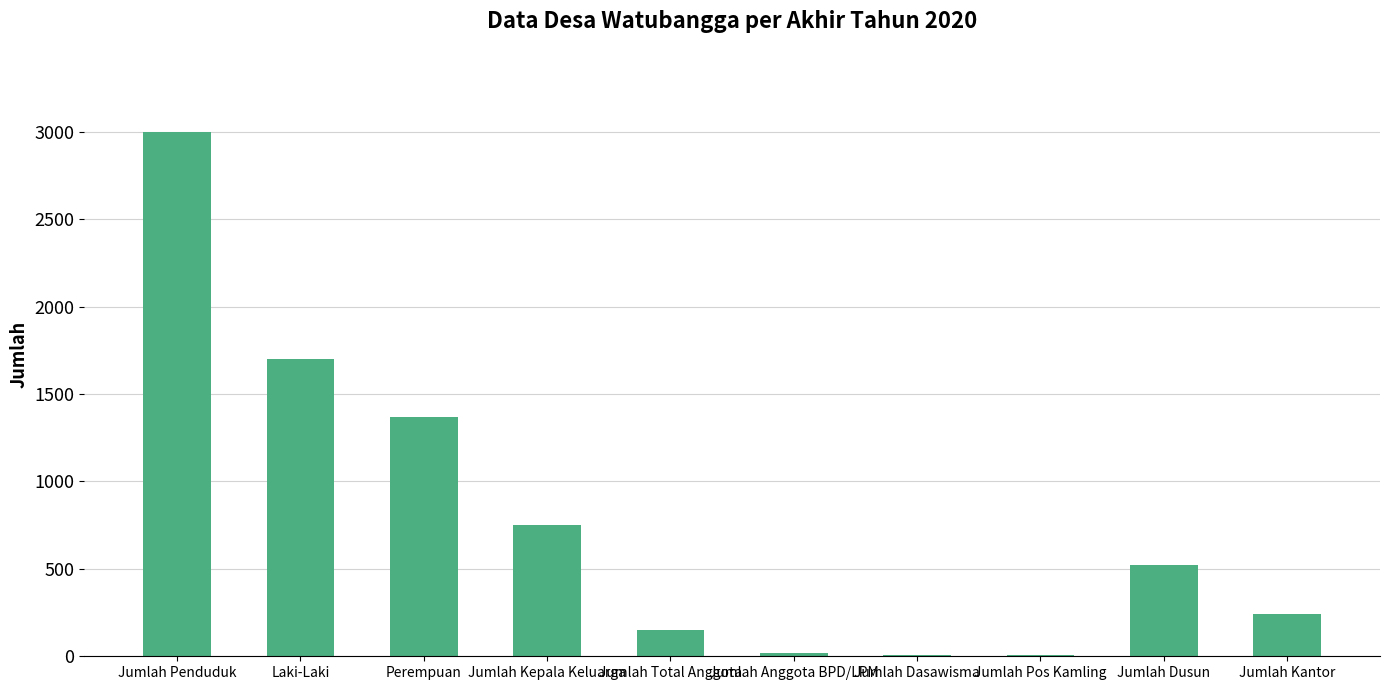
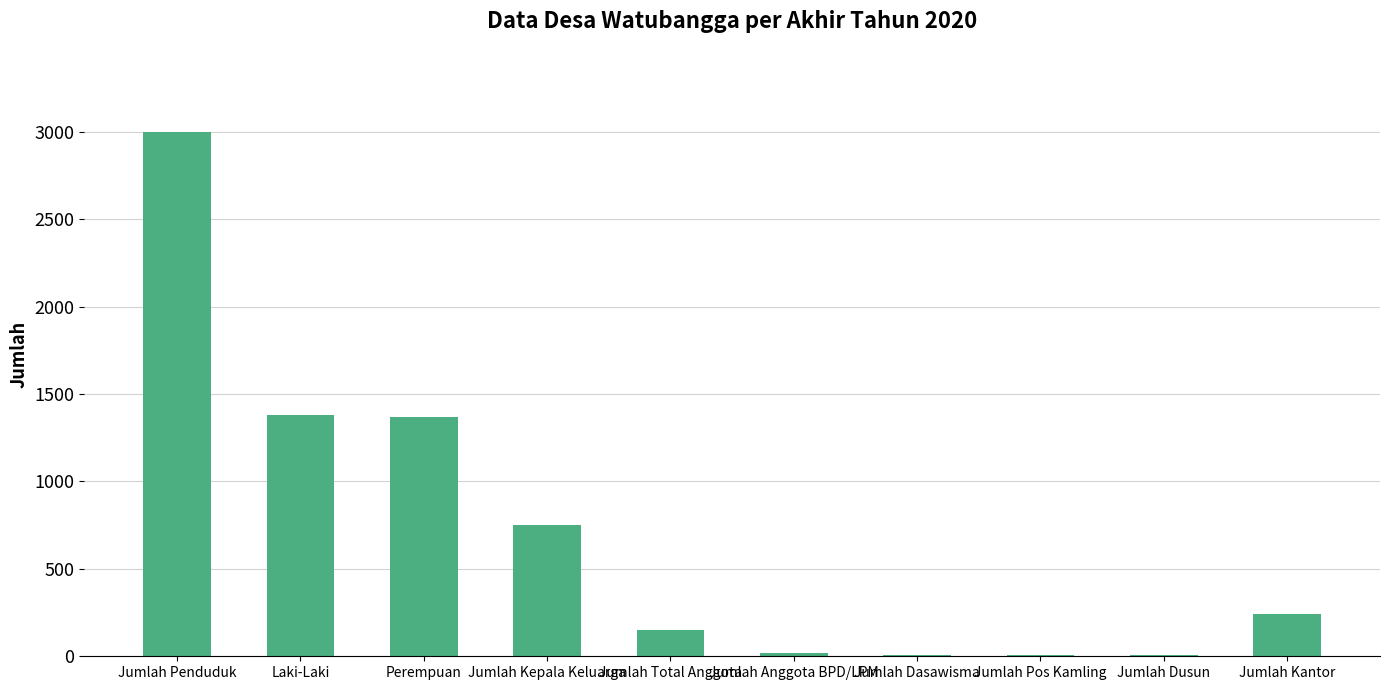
  {
    "Jumlah Penduduk": 3000,
-   "Laki-Laki": 1700,
+   "Laki-Laki": 1380,
    "Perempuan": 1370,
-   "Jumlah Dusun": 520,
+   "Jumlah Dusun": 10,
    "Jumlah Kantor": 240
  }
